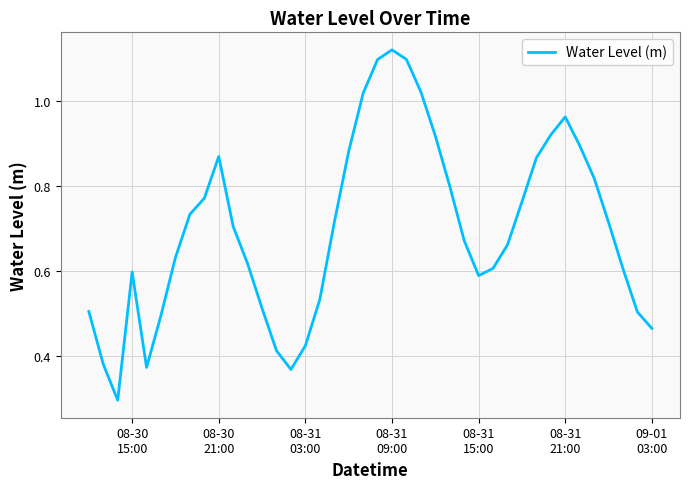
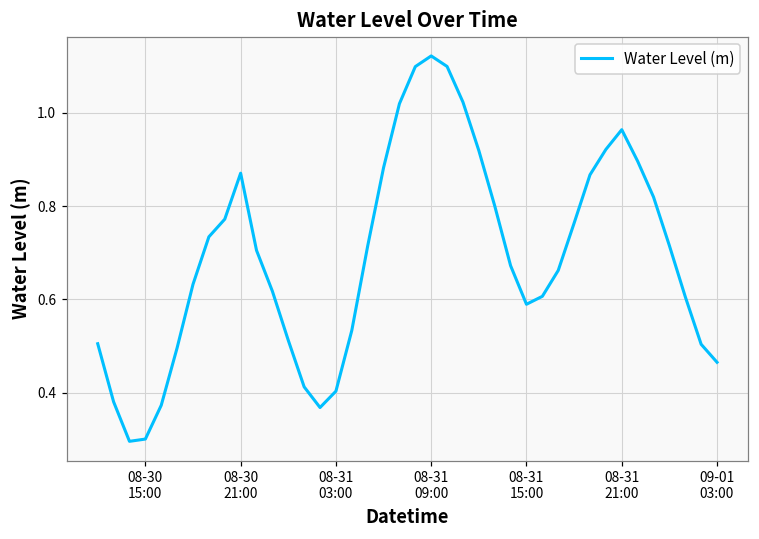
  {
-   "08-30 15:00": 0.60,
+   "08-30 15:00": 0.30,
    "08-30 21:00": 0.87,
-   "08-31 03:00": 0.42,
+   "08-31 03:00": 0.40,
    "08-31 09:00": 1.12,
    "08-31 15:00": 0.59,
    "08-31 21:00": 0.96,
    "09-01 03:00": 0.47
  }
